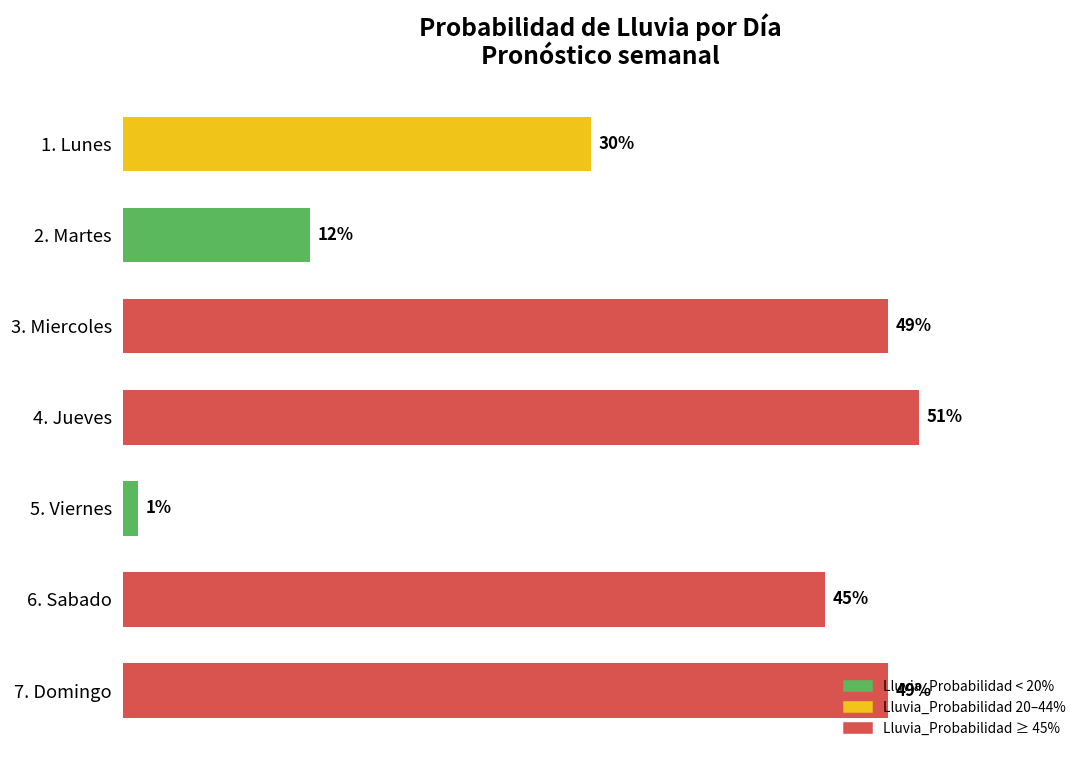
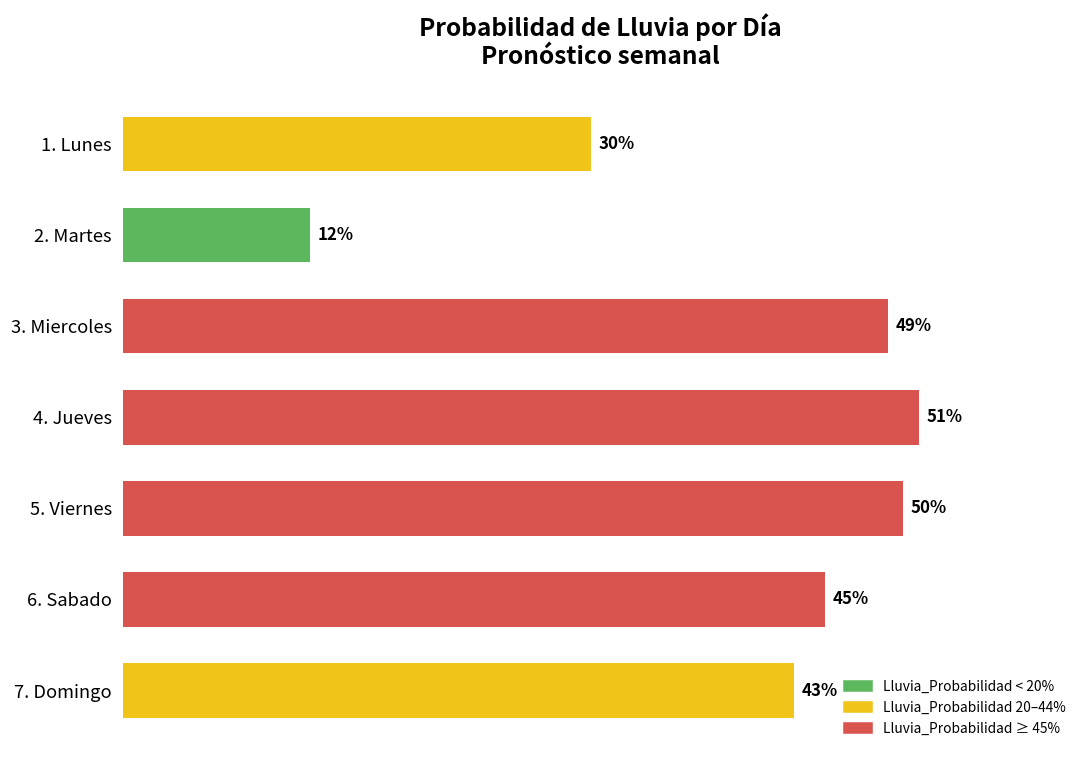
  {
    "1. Lunes": "30%",
    "2. Martes": "12%",
    "3. Miercoles": "49%",
    "4. Jueves": "51%",
-   "5. Viernes": "1%",
+   "5. Viernes": "50%",
    "6. Sabado": "45%",
-   "7. Domingo": "49%"
+   "7. Domingo": "43%"
  }
